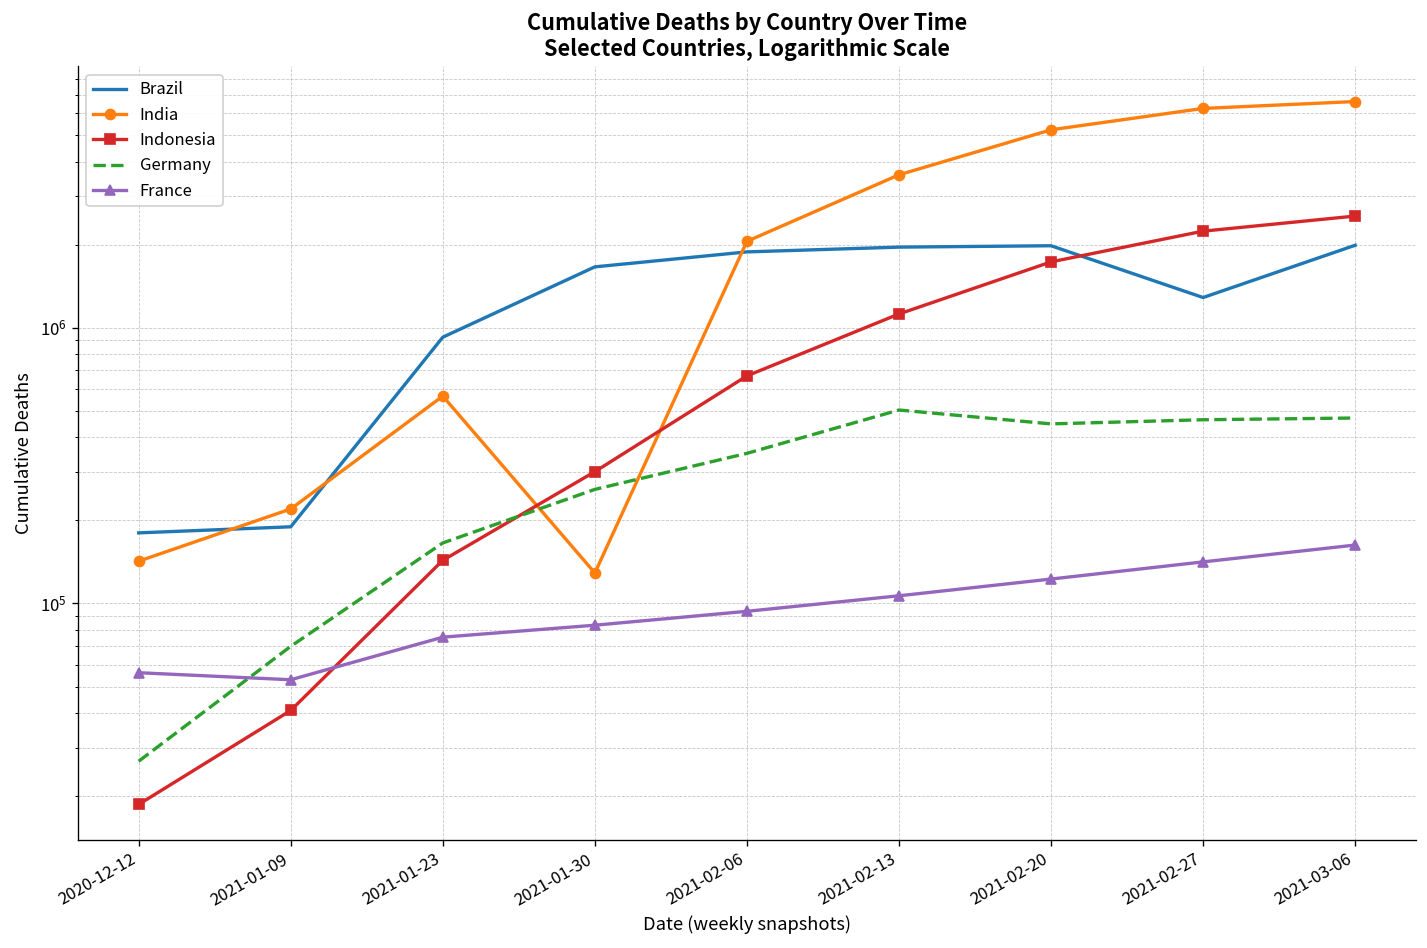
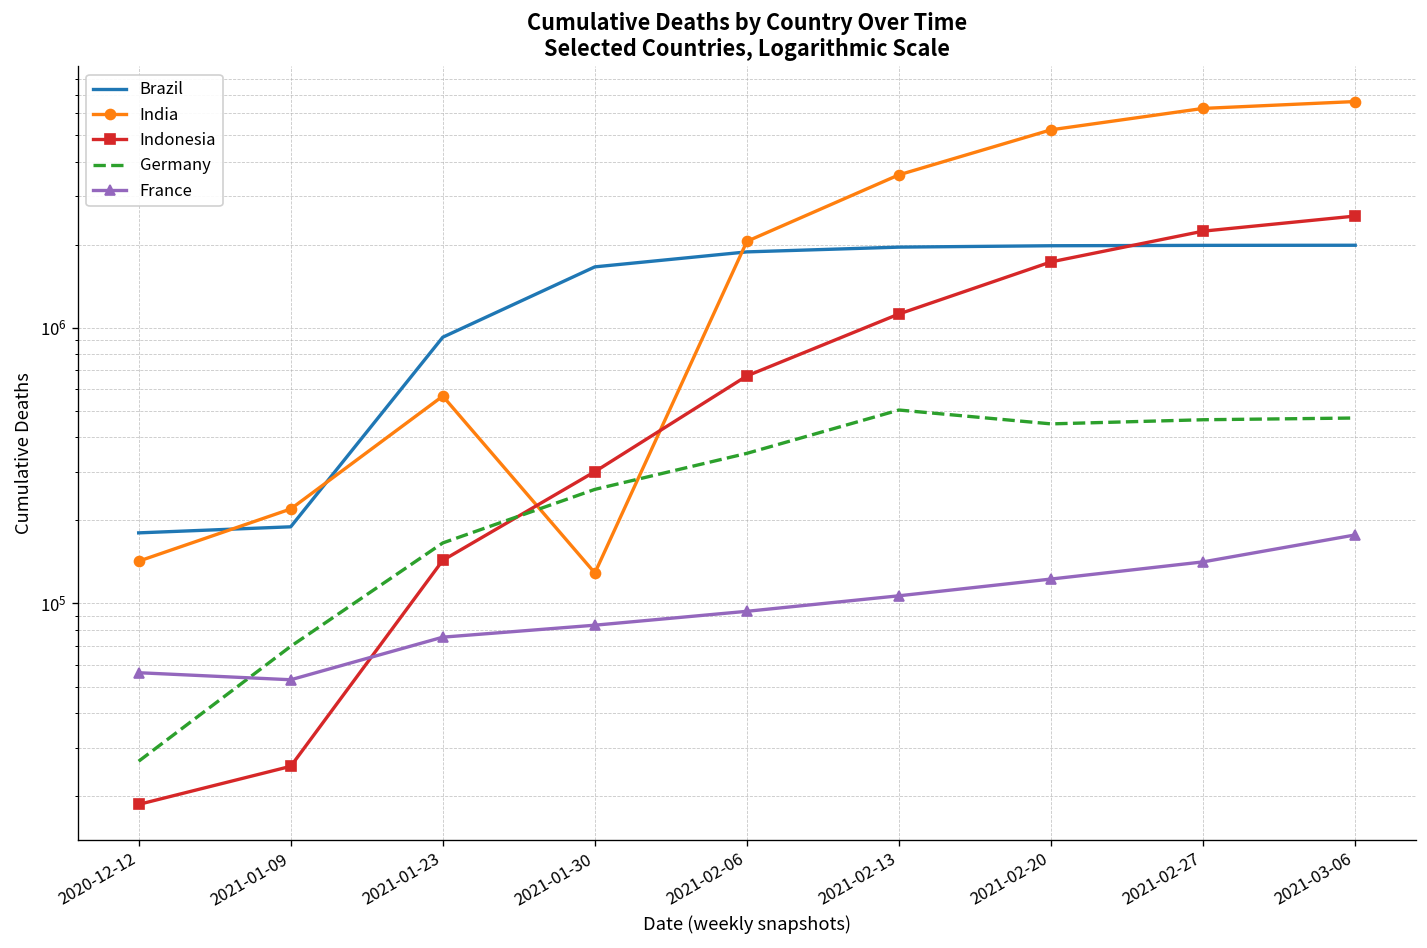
  {
    "Brazil": {
      "2020-12-12": 180000,
      "2021-01-09": 190000,
      "2021-01-23": 920000,
      "2021-01-30": 1700000,
      "2021-02-06": 1900000,
      "2021-02-13": 2000000,
      "2021-02-20": 2000000,
-     "2021-02-27": 1300000,
+     "2021-02-27": 2000000,
      "2021-03-06": 2000000
    },
    "India": {
      "2020-12-12": 140000,
      "2021-01-09": 220000,
      "2021-01-23": 560000,
      "2021-01-30": 130000,
      "2021-02-06": 2100000,
      "2021-02-13": 3600000,
      "2021-02-20": 5200000,
      "2021-02-27": 6200000,
      "2021-03-06": 6600000
    },
    "Indonesia": {
      "2020-12-12": 19000,
-     "2021-01-09": 41000,
+     "2021-01-09": 26000,
      "2021-01-23": 140000,
      "2021-01-30": 300000,
      "2021-02-06": 670000,
      "2021-02-13": 1100000,
      "2021-02-20": 1700000,
      "2021-02-27": 2200000,
      "2021-03-06": 2500000
    },
    "Germany": {
      "2020-12-12": 27000,
      "2021-01-09": 70000,
      "2021-01-23": 170000,
      "2021-01-30": 260000,
      "2021-02-06": 350000,
      "2021-02-13": 500000,
      "2021-02-20": 450000,
      "2021-02-27": 460000,
      "2021-03-06": 470000
    },
    "France": {
      "2020-12-12": 56000,
      "2021-01-09": 53000,
      "2021-01-23": 75000,
      "2021-01-30": 83000,
      "2021-02-06": 94000,
      "2021-02-13": 110000,
      "2021-02-20": 120000,
      "2021-02-27": 140000,
-     "2021-03-06": 160000
+     "2021-03-06": 180000
    }
  }
